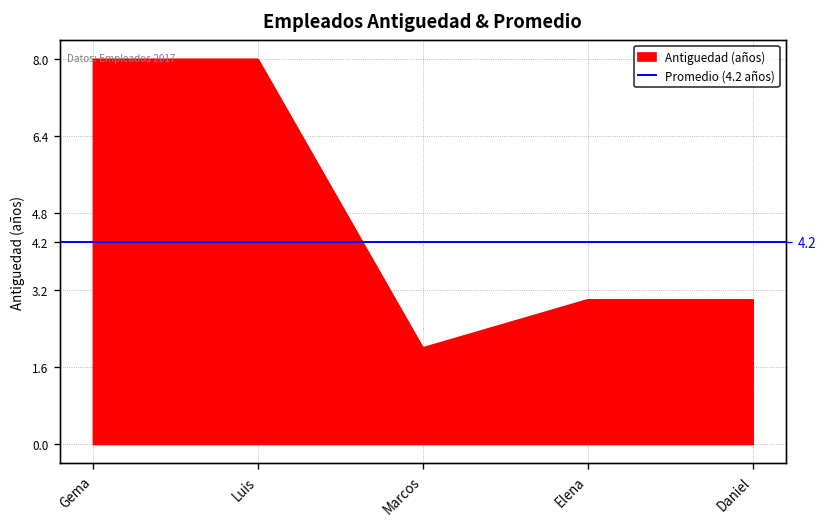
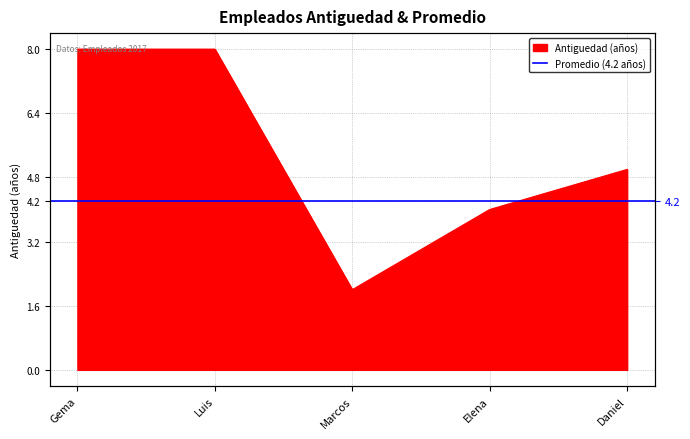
  {
    "Luis": 8,
    "Marcos": 2,
-   "Elena": 3,
-   "Daniel": 3
+   "Elena": 4,
+   "Daniel": 5
  }
